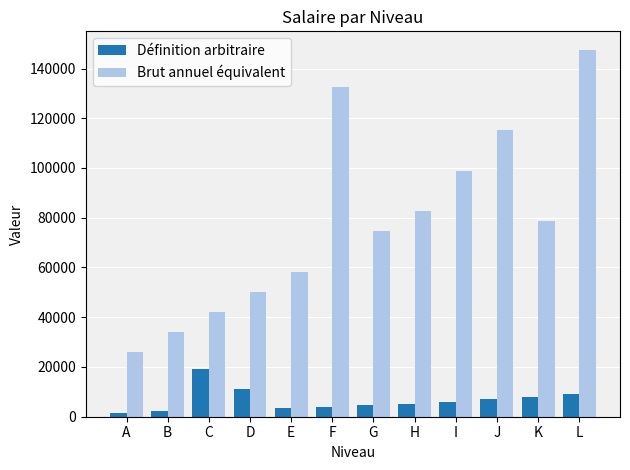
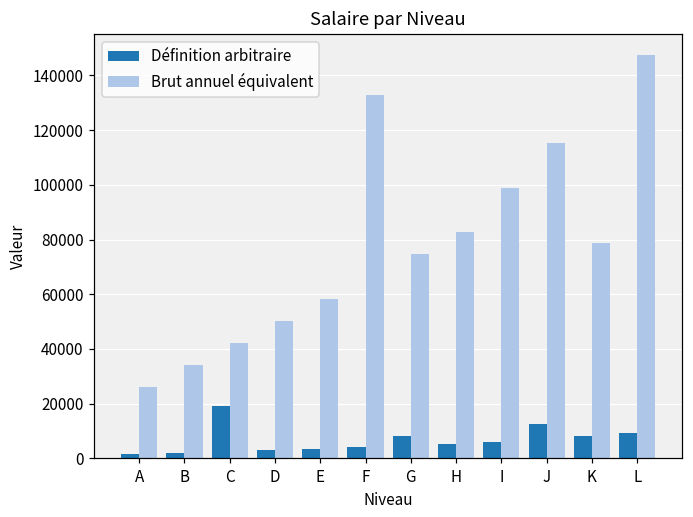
  {
    "Définition arbitraire": {
      "A": 2000,
      "B": 2000,
      "C": 19000,
-     "D": 11000,
+     "D": 3000,
      "E": 4000,
      "F": 4000,
-     "G": 5000,
+     "G": 8000,
      "H": 5000,
      "I": 6000,
-     "J": 7000,
+     "J": 13000,
      "K": 8000,
      "L": 9000
    },
    "Brut annuel équivalent": {
      "A": 26000,
      "B": 34000,
      "C": 42000,
      "D": 50000,
      "E": 58000,
      "F": 133000,
      "G": 75000,
      "H": 83000,
      "I": 99000,
      "J": 115000,
      "K": 79000,
      "L": 148000
    }
  }
